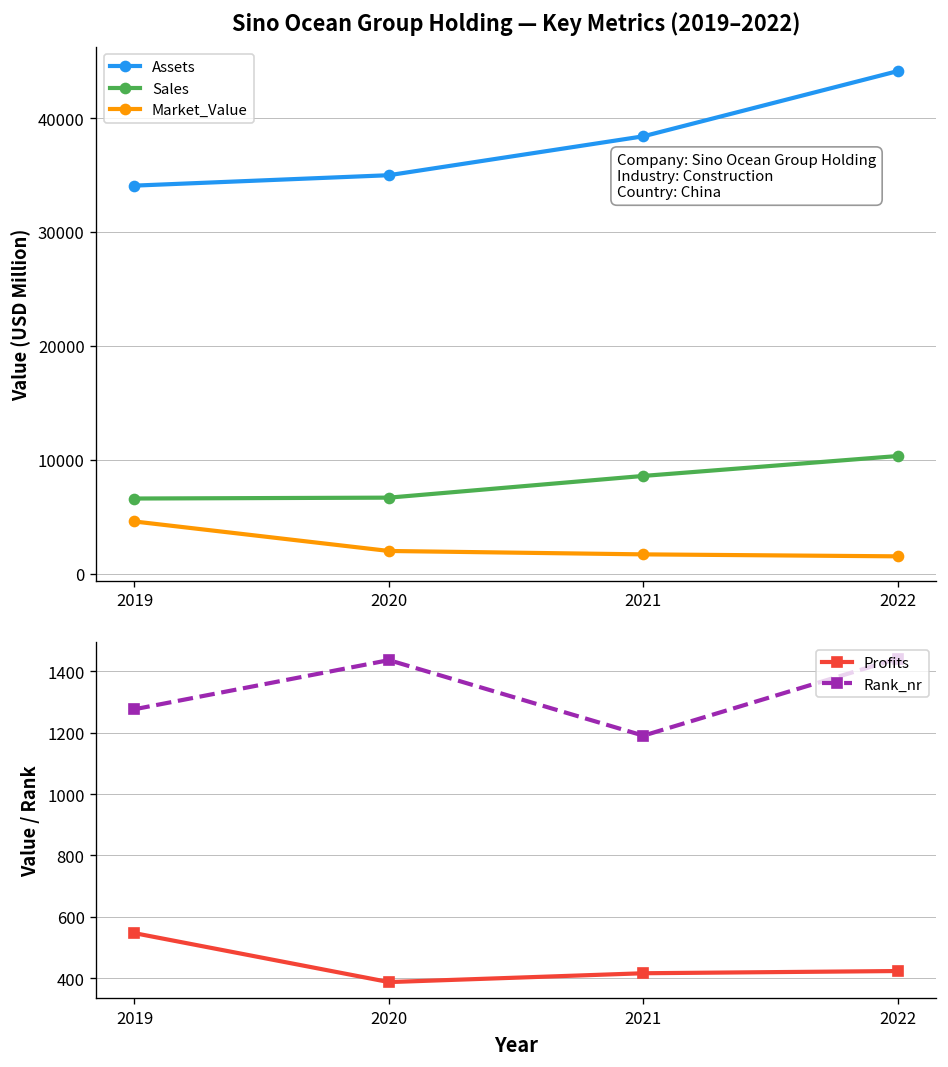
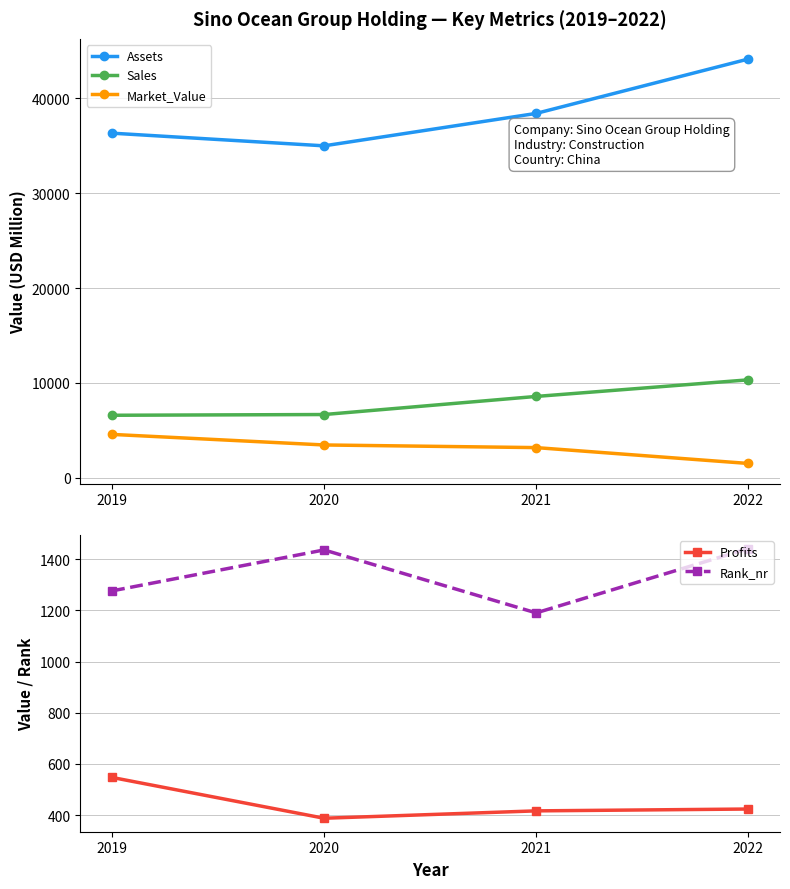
  {
    "Sino Ocean Group Holding — Key Metrics (2019–2022)": {
      "Assets": {
-       "2019": 34000,
+       "2019": 36000,
        "2020": 35000,
        "2021": 38000,
        "2022": 44000
      },
      "Sales": {
        "2019": 7000,
        "2020": 7000,
        "2021": 9000,
        "2022": 10000
      },
      "Market_Value": {
        "2019": 5000,
-       "2020": 2000,
-       "2021": 2000,
+       "2020": 3000,
+       "2021": 3000,
        "2022": 2000
      }
    }
  }
